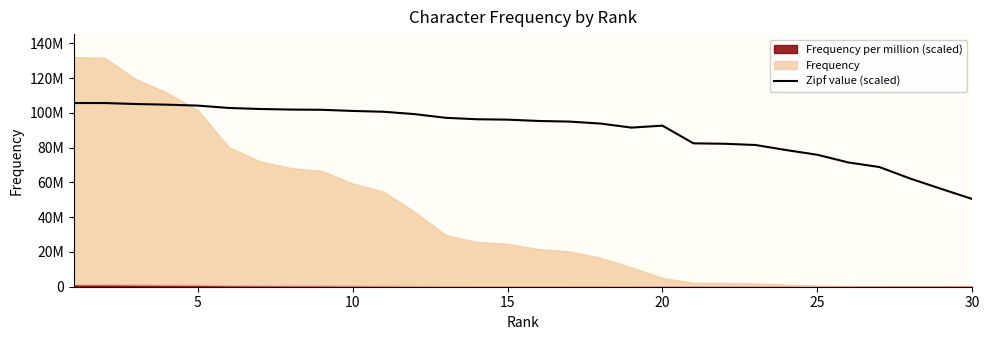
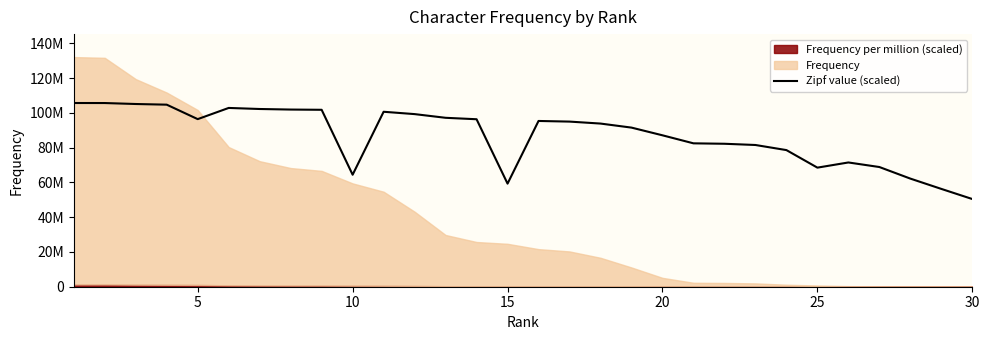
  {
    "Zipf value (scaled)": {
-     "5": 104000000,
-     "10": 101000000,
-     "15": 96000000,
-     "20": 93000000,
-     "25": 76000000,
+     "5": 96000000,
+     "10": 64000000,
+     "15": 59000000,
+     "20": 87000000,
+     "25": 69000000,
      "30": 50000000
    }
  }
